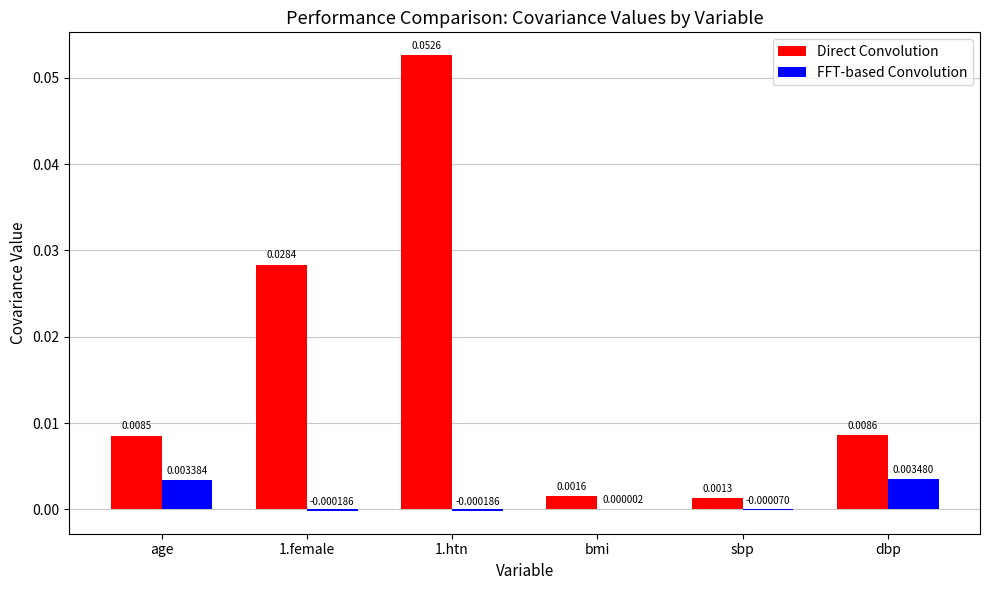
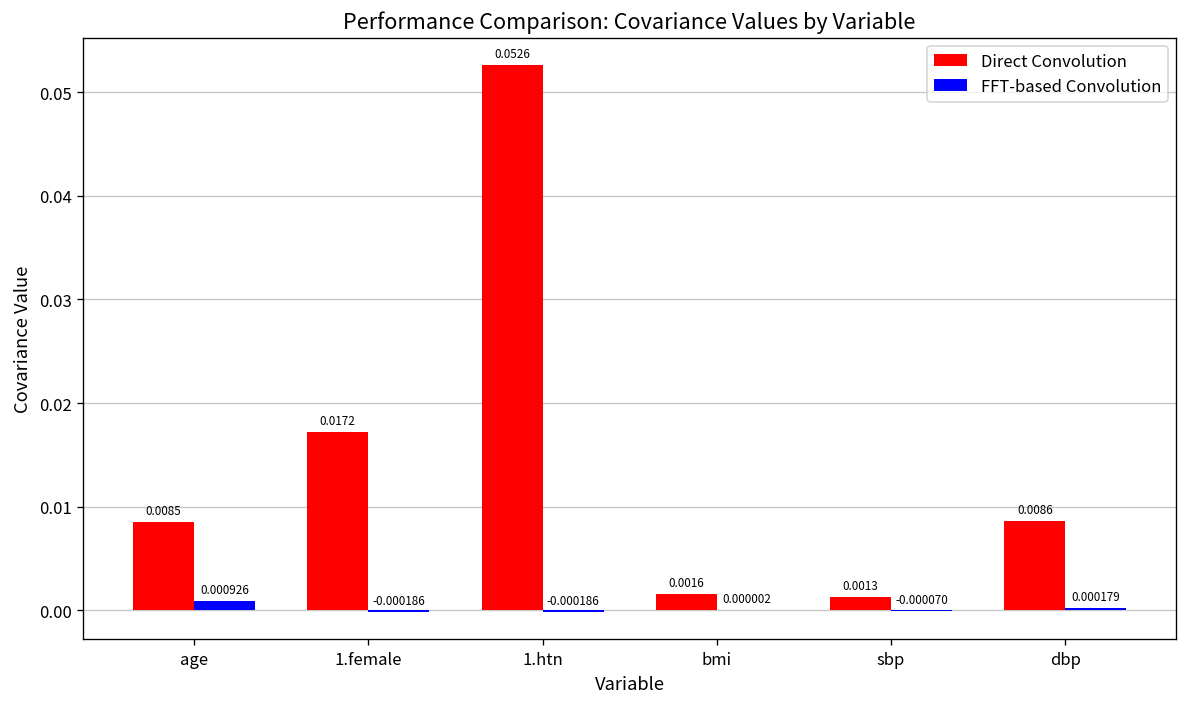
  {
    "Direct Convolution": {
      "age": 0.0085,
-     "1.female": 0.0284,
+     "1.female": 0.0172,
      "1.htn": 0.0526,
      "bmi": 0.0016,
      "sbp": 0.0013,
      "dbp": 0.0086
    },
    "FFT-based Convolution": {
-     "age": 0.003384,
+     "age": 0.000926,
      "1.female": -0.000186,
      "1.htn": -0.000186,
      "bmi": 0.000002,
      "sbp": -0.000070,
-     "dbp": 0.003480
+     "dbp": 0.000179
    }
  }
